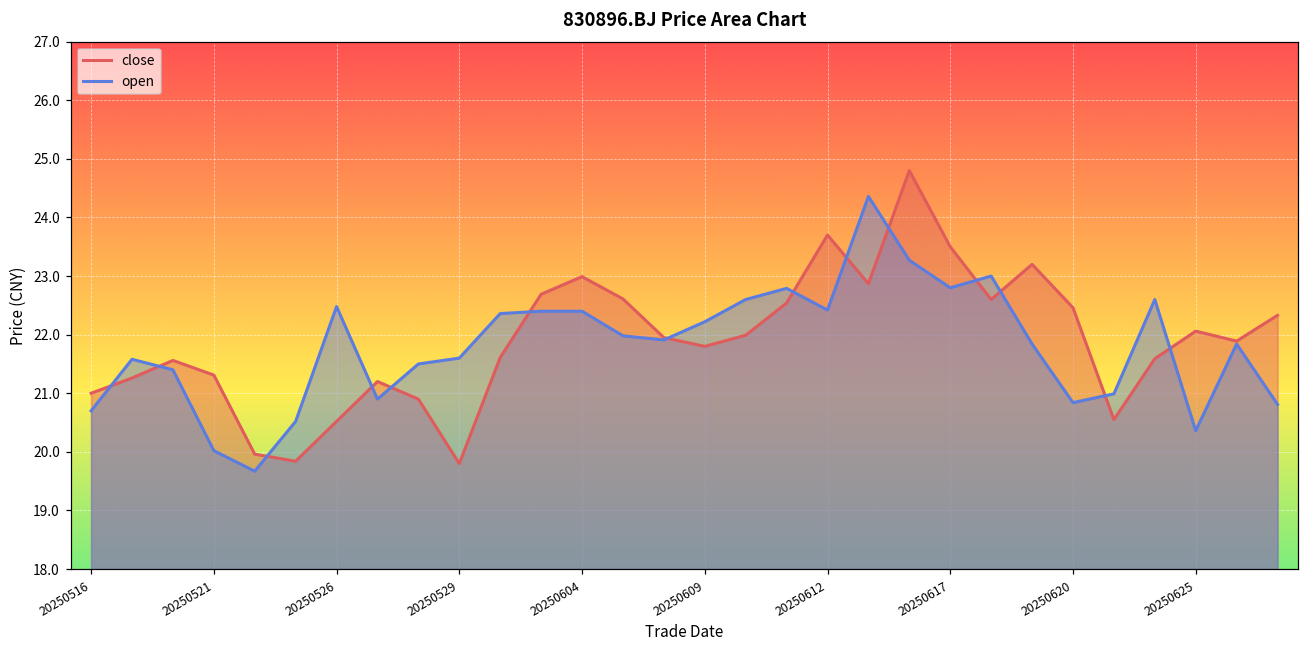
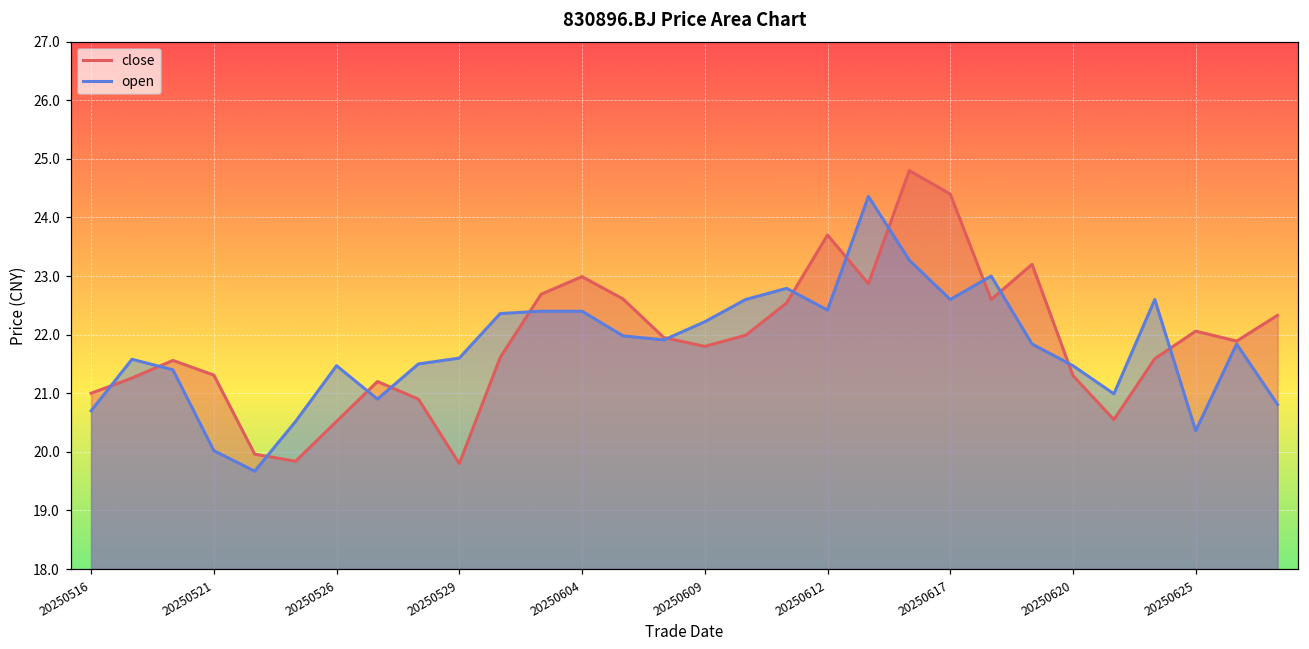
  {
    "close": {
      "20250516": 21.0,
      "20250521": 21.3,
      "20250526": 20.5,
      "20250529": 19.8,
      "20250604": 23.0,
      "20250609": 21.8,
      "20250612": 23.7,
-     "20250617": 23.5,
-     "20250620": 22.5,
+     "20250617": 24.4,
+     "20250620": 21.3,
      "20250625": 22.1
    },
    "open": {
      "20250516": 20.7,
      "20250521": 20.0,
-     "20250526": 22.5,
+     "20250526": 21.5,
      "20250529": 21.6,
      "20250604": 22.4,
      "20250609": 22.2,
      "20250612": 22.4,
-     "20250617": 22.8,
-     "20250620": 20.8,
+     "20250617": 22.6,
+     "20250620": 21.5,
      "20250625": 20.4
    }
  }
